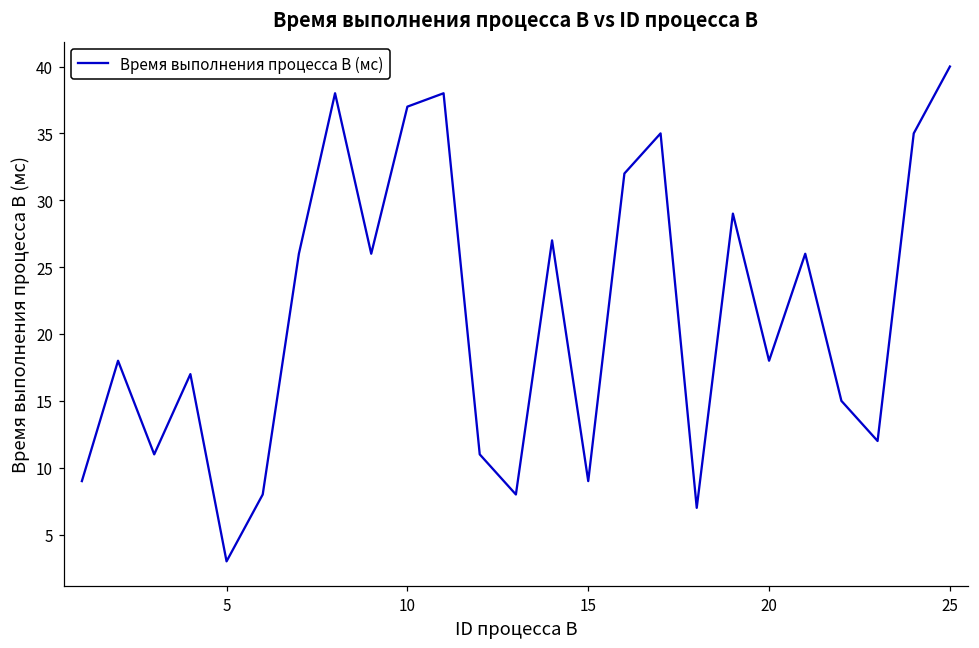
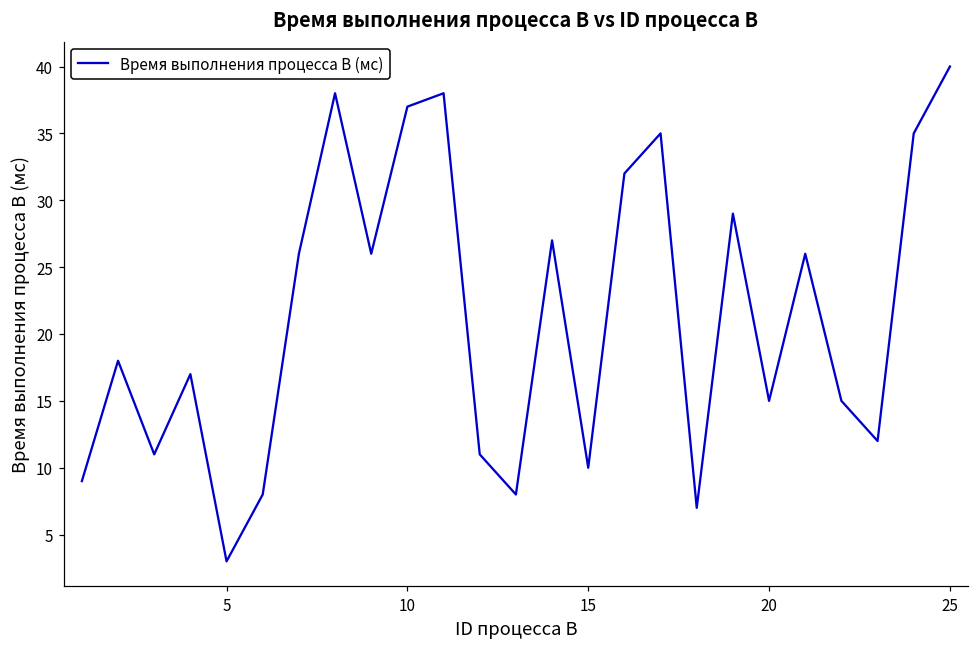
  {
    "5": 3,
    "10": 37,
-   "15": 9,
-   "20": 18,
+   "15": 10,
+   "20": 15,
    "25": 40
  }
